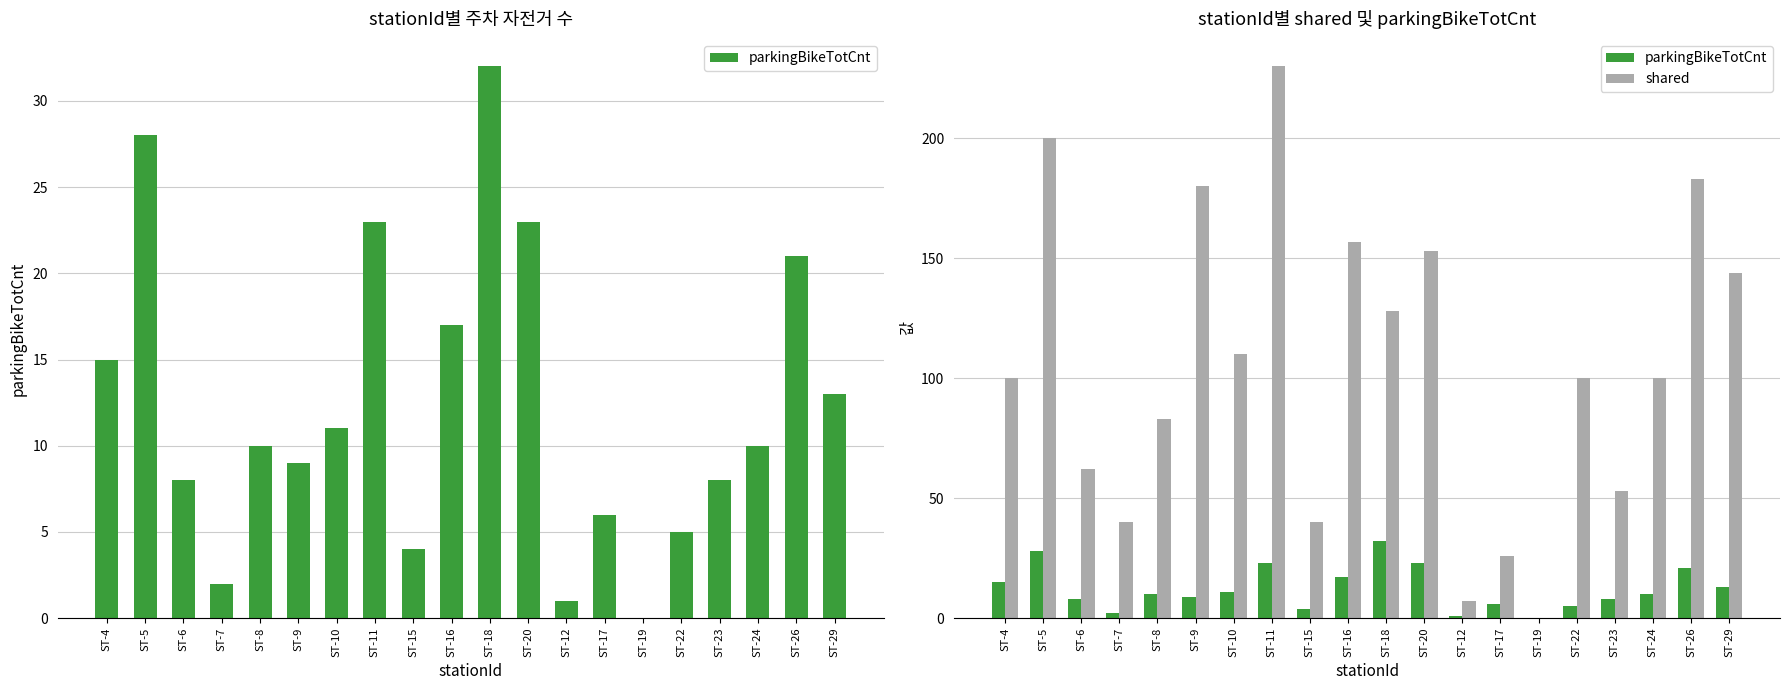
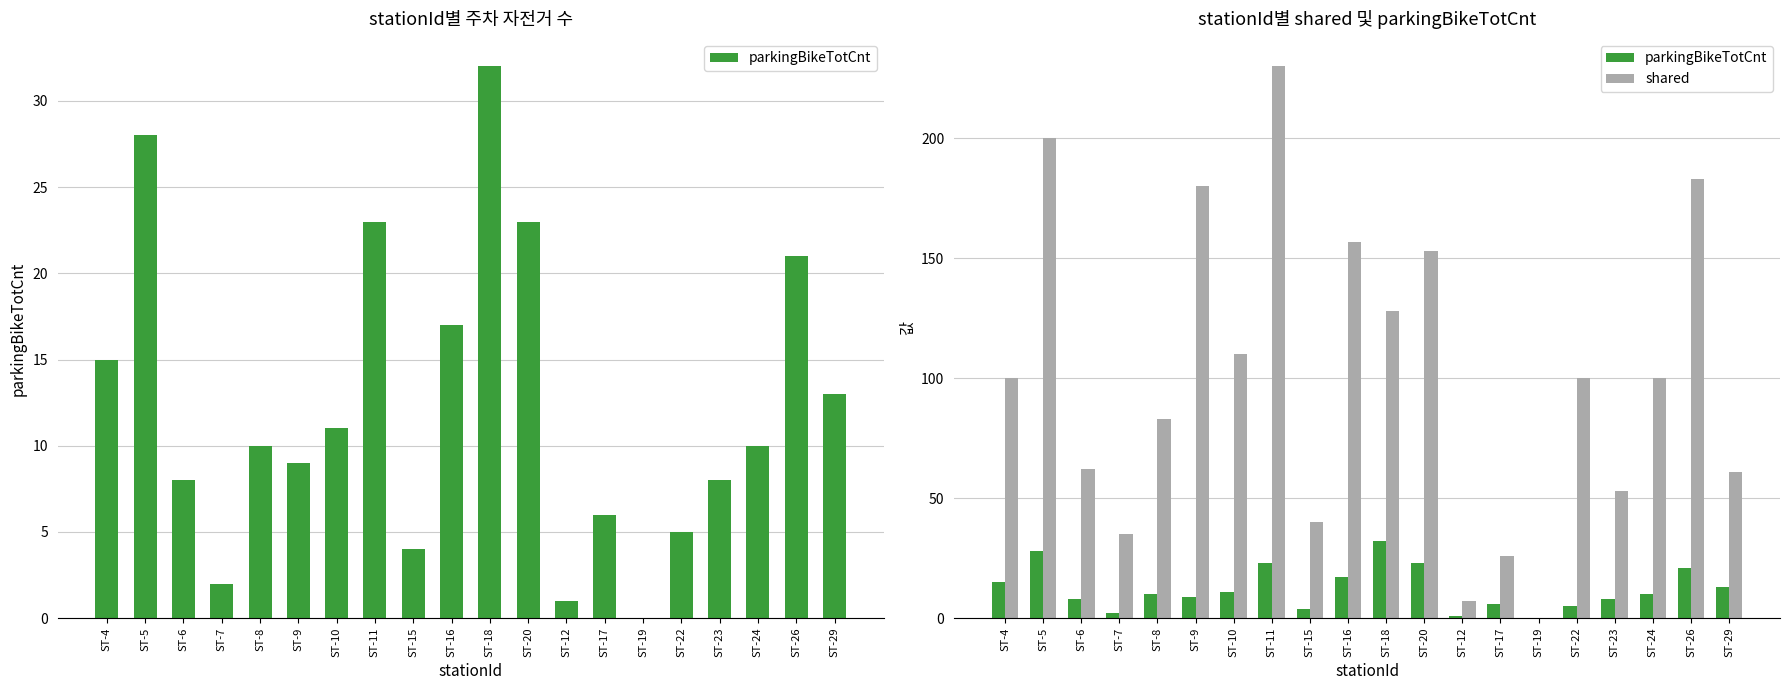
  {
    "stationId별 주차 자전거 수": {
      "ST-4": 15.0,
      "ST-5": 28.0,
      "ST-6": 8.0,
      "ST-7": 2.0,
      "ST-8": 10.0,
      "ST-9": 9.0,
      "ST-10": 11.0,
      "ST-11": 23.0,
      "ST-15": 4.0,
      "ST-16": 17.0,
      "ST-18": 32.0,
      "ST-20": 23.0,
      "ST-12": 1.0,
      "ST-17": 6.0,
      "ST-19": 0.0,
      "ST-22": 5.0,
      "ST-23": 8.0,
      "ST-24": 10.0,
      "ST-26": 21.0,
      "ST-29": 13.0
    },
    "stationId별 shared 및 parkingBikeTotCnt": {
      "parkingBikeTotCnt": {
        "ST-4": 15,
        "ST-5": 28,
        "ST-6": 8,
        "ST-7": 2,
        "ST-8": 10,
        "ST-9": 9,
        "ST-10": 11,
        "ST-11": 23,
        "ST-15": 4,
        "ST-16": 17,
        "ST-18": 32,
        "ST-20": 23,
        "ST-17": 6,
        "ST-19": 0,
        "ST-22": 5,
        "ST-23": 8,
        "ST-24": 10,
        "ST-26": 21,
        "ST-29": 13
      },
      "shared": {
        "ST-4": 100,
        "ST-5": 200,
        "ST-6": 62,
-       "ST-7": 40,
+       "ST-7": 35,
        "ST-8": 83,
        "ST-9": 180,
        "ST-10": 110,
        "ST-11": 230,
        "ST-15": 40,
        "ST-16": 157,
        "ST-18": 128,
        "ST-20": 153,
        "ST-12": 7,
        "ST-17": 26,
        "ST-19": 0,
        "ST-22": 100,
        "ST-23": 53,
        "ST-24": 100,
        "ST-26": 183,
-       "ST-29": 144
+       "ST-29": 61
      }
    }
  }
